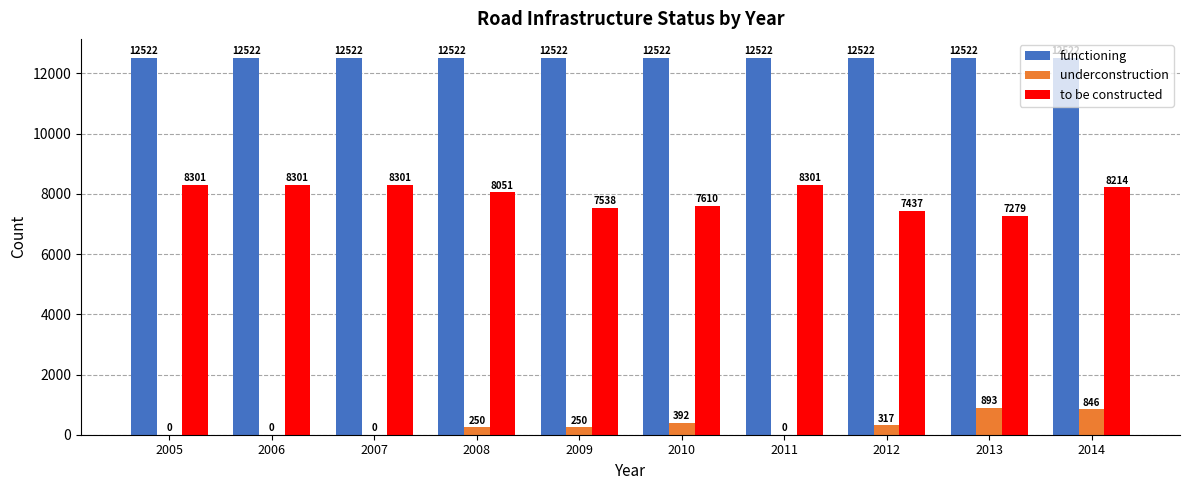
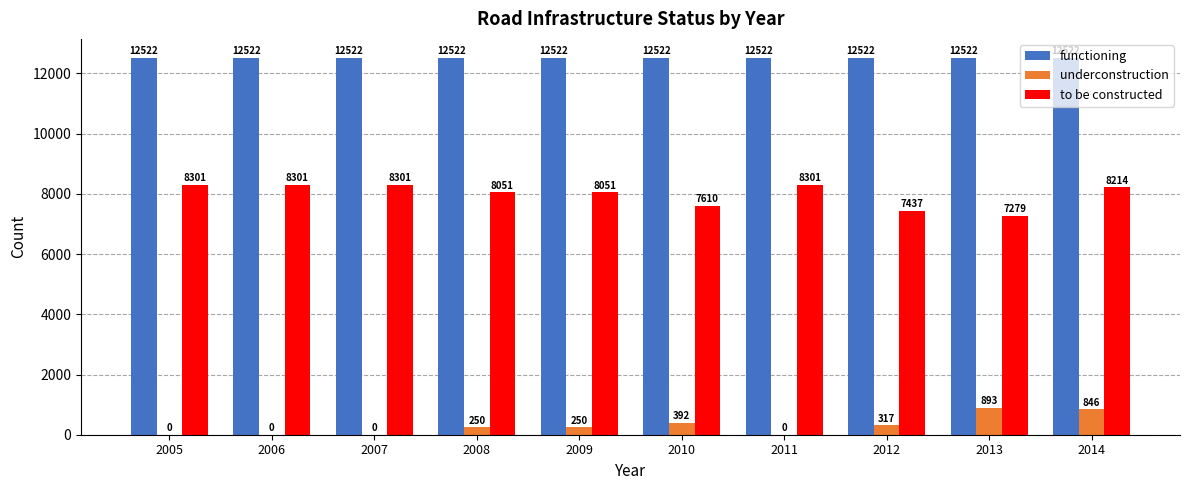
  {
    "functioning": {
      "2005": 12522,
      "2006": 12522,
      "2007": 12522,
      "2008": 12522,
      "2009": 12522,
      "2010": 12522,
      "2011": 12522,
      "2012": 12522,
      "2013": 12522
    },
    "underconstruction": {
      "2005": 0,
      "2006": 0,
      "2007": 0,
      "2008": 250,
      "2009": 250,
      "2010": 392,
      "2011": 0,
      "2012": 317,
      "2013": 893,
      "2014": 846
    },
    "to be constructed": {
      "2005": 8301,
      "2006": 8301,
      "2007": 8301,
      "2008": 8051,
-     "2009": 7538,
+     "2009": 8051,
      "2010": 7610,
      "2011": 8301,
      "2012": 7437,
      "2013": 7279,
      "2014": 8214
    }
  }
